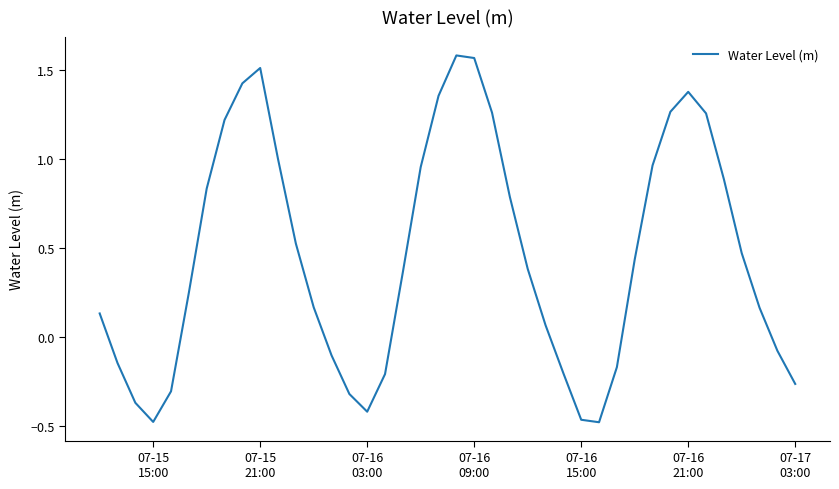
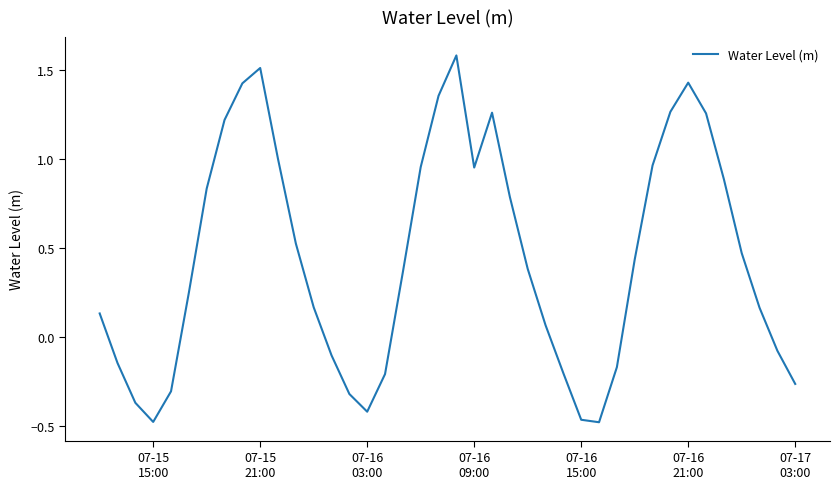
  {
    "07-15 15:00": -0.47,
    "07-15 21:00": 1.51,
    "07-16 03:00": -0.42,
-   "07-16 09:00": 1.57,
+   "07-16 09:00": 0.95,
    "07-16 15:00": -0.46,
-   "07-16 21:00": 1.38,
+   "07-16 21:00": 1.43,
    "07-17 03:00": -0.26
  }
